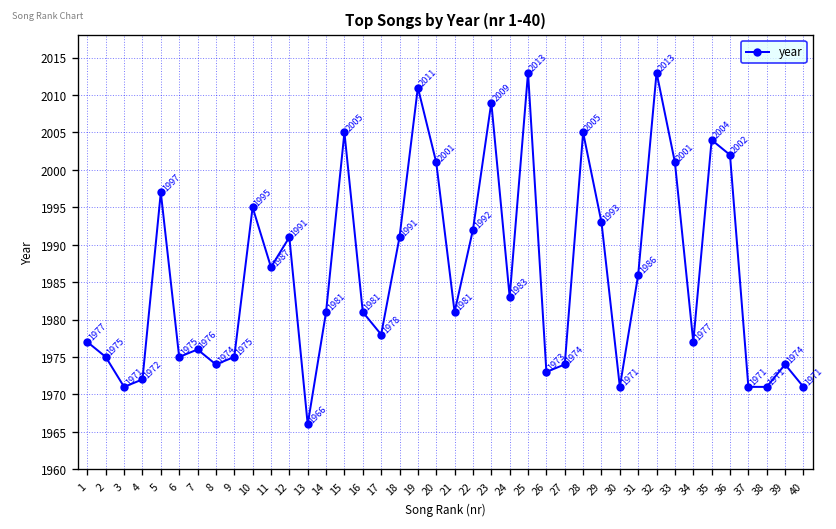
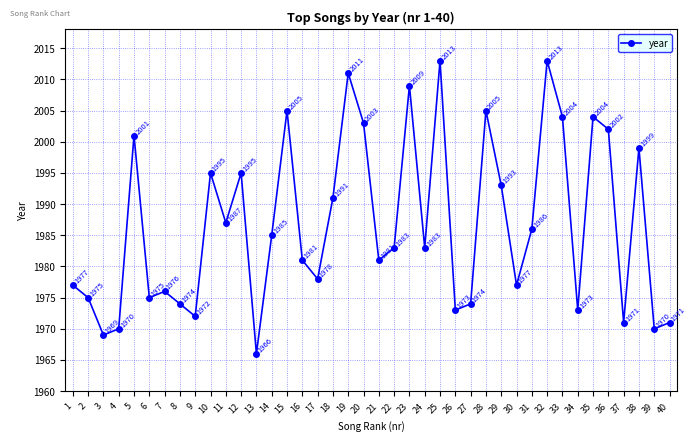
  {
    "1": 1977,
    "2": 1975,
-   "3": 1971,
-   "4": 1972,
-   "5": 1997,
+   "3": 1969,
+   "4": 1970,
+   "5": 2001,
    "7": 1976,
-   "9": 1975,
+   "9": 1972,
    "10": 1995,
    "11": 1987,
-   "12": 1991,
+   "12": 1995,
    "13": 1966,
-   "14": 1981,
+   "14": 1985,
    "15": 2005,
    "16": 1981,
    "17": 1978,
    "18": 1991,
    "19": 2011,
-   "20": 2001,
+   "20": 2003,
    "21": 1981,
-   "22": 1992,
+   "22": 1983,
    "23": 2009,
    "24": 1983,
    "25": 2013,
    "27": 1974,
    "28": 2005,
    "29": 1993,
-   "30": 1971,
+   "30": 1977,
    "31": 1986,
    "32": 2013,
-   "33": 2001,
-   "34": 1977,
+   "33": 2004,
+   "34": 1973,
    "35": 2004,
    "36": 2002,
-   "38": 1971,
-   "39": 1974,
+   "38": 1999,
+   "39": 1970,
    "40": 1971
  }
